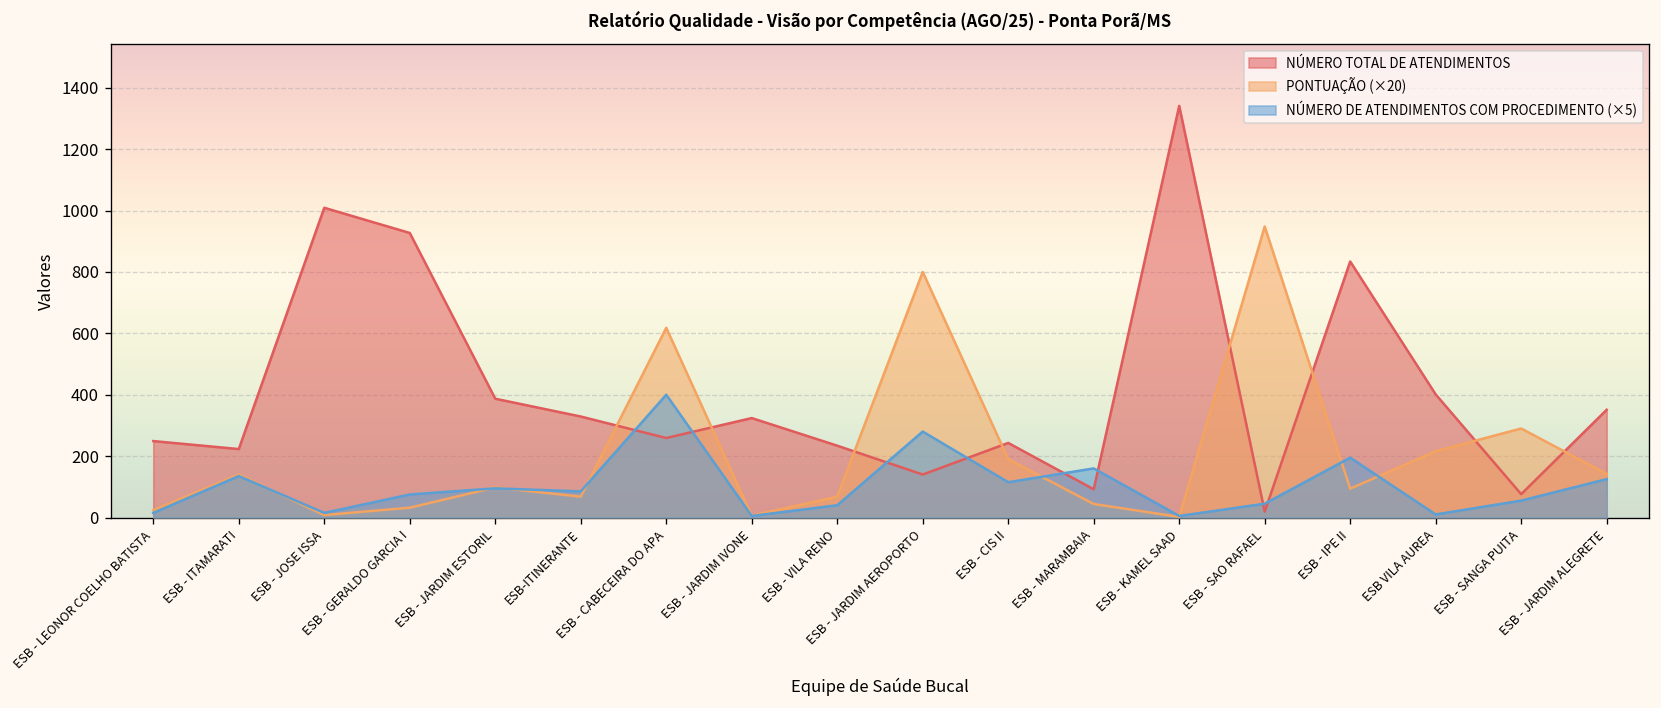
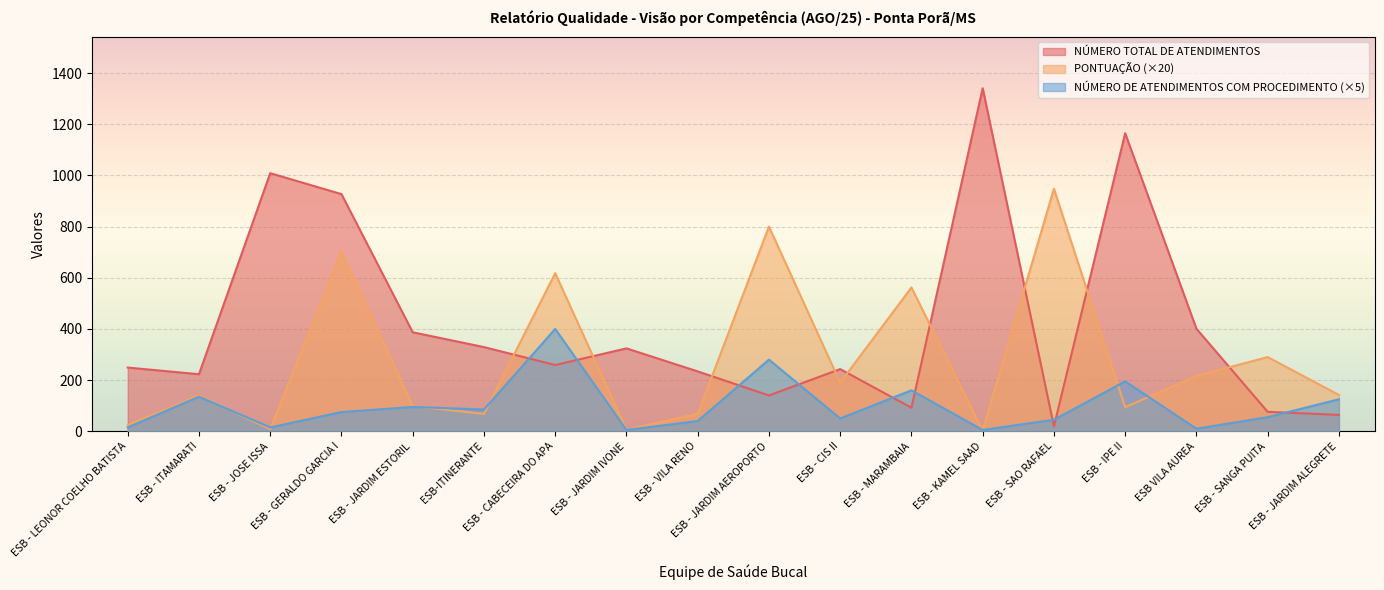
  {
    "NÚMERO TOTAL DE ATENDIMENTOS": {
      "ESB - LEONOR COELHO BATISTA": 250,
      "ESB - ITAMARATI": 220,
      "ESB - JOSE ISSA": 1010,
      "ESB - GERALDO GARCIA I": 930,
      "ESB - JARDIM ESTORIL": 390,
      "ESB-ITINERANTE": 330,
      "ESB - CABECEIRA DO APA": 260,
      "ESB - JARDIM IVONE": 320,
      "ESB - VILA RENO": 230,
      "ESB - JARDIM AEROPORTO": 140,
      "ESB - CIS II": 240,
      "ESB - MARAMBAIA": 90,
      "ESB - KAMEL SAAD": 1340,
      "ESB - SAO RAFAEL": 20,
-     "ESB - IPE II": 830,
+     "ESB - IPE II": 1170,
      "ESB VILA AUREA": 400,
      "ESB - SANGA PUITA": 80,
-     "ESB - JARDIM ALEGRETE": 350
+     "ESB - JARDIM ALEGRETE": 60
    },
    "PONTUAÇÃO (×20)": {
-     "ESB - GERALDO GARCIA I": 30,
+     "ESB - GERALDO GARCIA I": 700,
      "ESB-ITINERANTE": 70,
      "ESB - CABECEIRA DO APA": 620,
      "ESB - VILA RENO": 70,
      "ESB - JARDIM AEROPORTO": 800,
      "ESB - CIS II": 190,
-     "ESB - MARAMBAIA": 40,
+     "ESB - MARAMBAIA": 560,
      "ESB - SAO RAFAEL": 950,
      "ESB - IPE II": 90,
      "ESB VILA AUREA": 220,
      "ESB - SANGA PUITA": 290,
      "ESB - JARDIM ALEGRETE": 140
    },
    "NÚMERO DE ATENDIMENTOS COM PROCEDIMENTO (×5)": {
      "ESB - GERALDO GARCIA I": 80,
      "ESB-ITINERANTE": 90,
      "ESB - CABECEIRA DO APA": 400,
      "ESB - VILA RENO": 40,
      "ESB - JARDIM AEROPORTO": 280,
-     "ESB - CIS II": 120,
+     "ESB - CIS II": 50,
      "ESB - MARAMBAIA": 160,
      "ESB - SAO RAFAEL": 50,
      "ESB - IPE II": 200,
      "ESB VILA AUREA": 10,
      "ESB - SANGA PUITA": 60,
      "ESB - JARDIM ALEGRETE": 130
    }
  }
